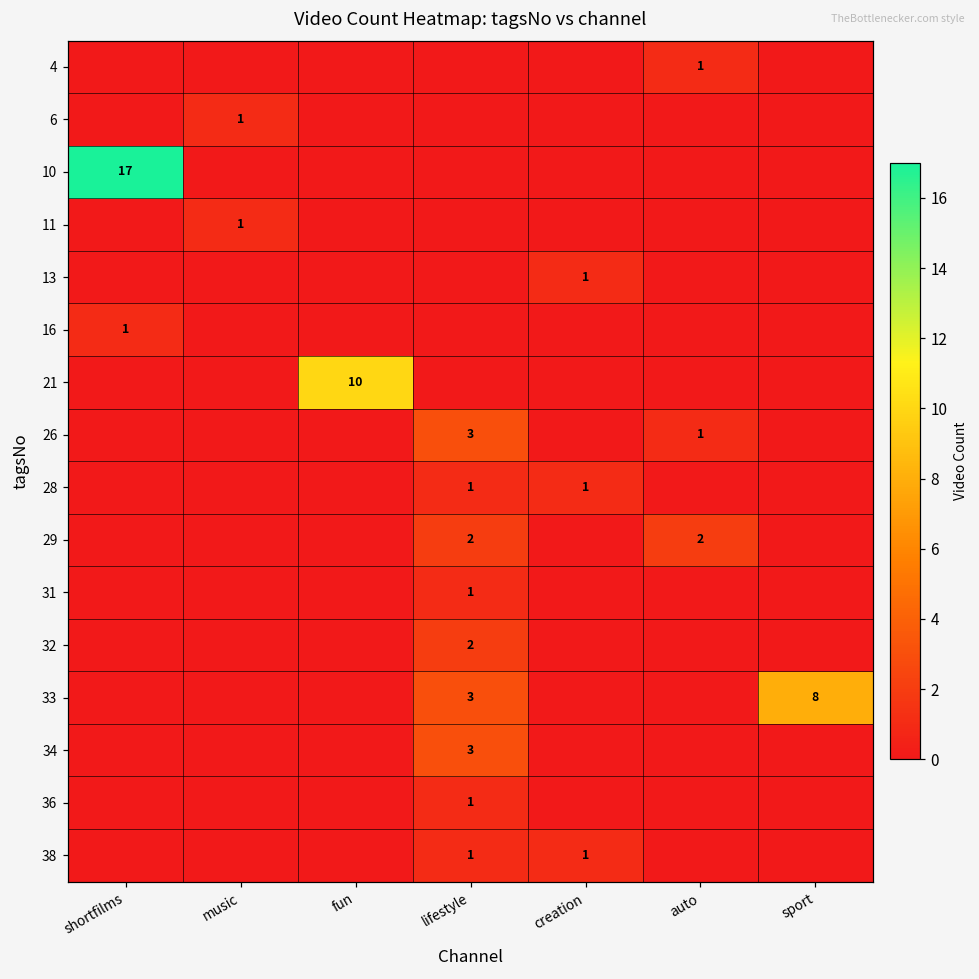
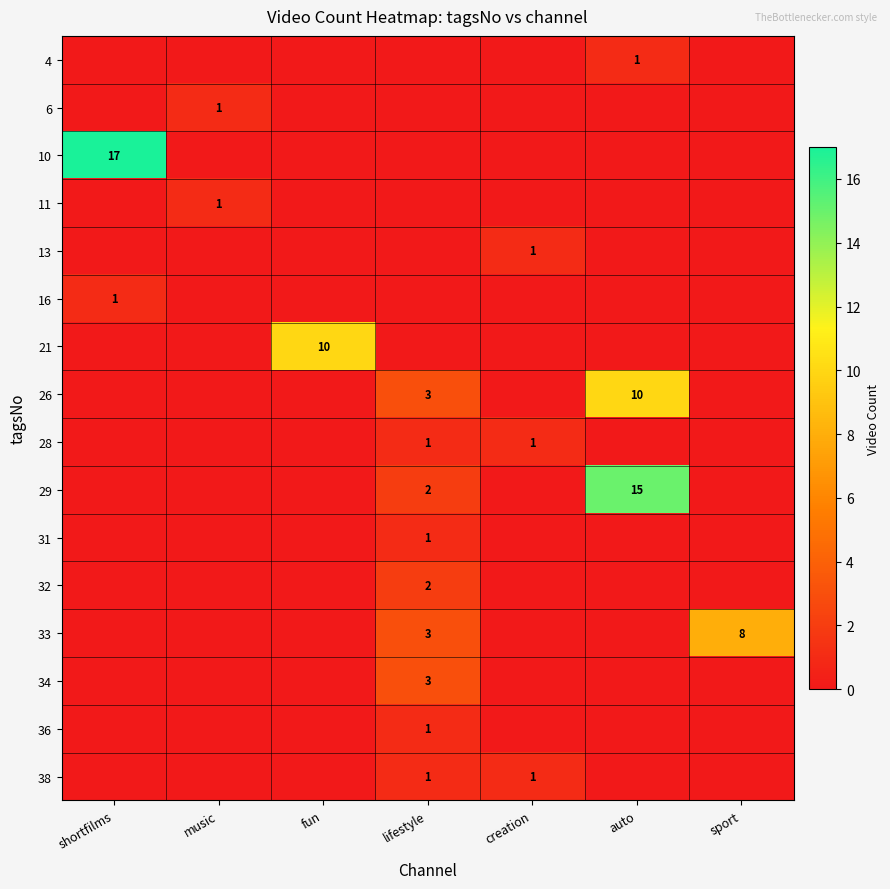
  {
    "4": {
      "auto": 1
    },
    "6": {
      "music": 1
    },
    "10": {
      "shortfilms": 17
    },
    "11": {
      "music": 1
    },
    "13": {
      "creation": 1
    },
    "16": {
      "shortfilms": 1
    },
    "21": {
      "fun": 10
    },
    "26": {
      "lifestyle": 3,
-     "auto": 1
+     "auto": 10
    },
    "28": {
      "lifestyle": 1,
      "creation": 1
    },
    "29": {
      "lifestyle": 2,
-     "auto": 2
+     "auto": 15
    },
    "31": {
      "lifestyle": 1
    },
    "32": {
      "lifestyle": 2
    },
    "33": {
      "lifestyle": 3,
      "sport": 8
    },
    "34": {
      "lifestyle": 3
    },
    "36": {
      "lifestyle": 1
    },
    "38": {
      "lifestyle": 1,
      "creation": 1
    }
  }
